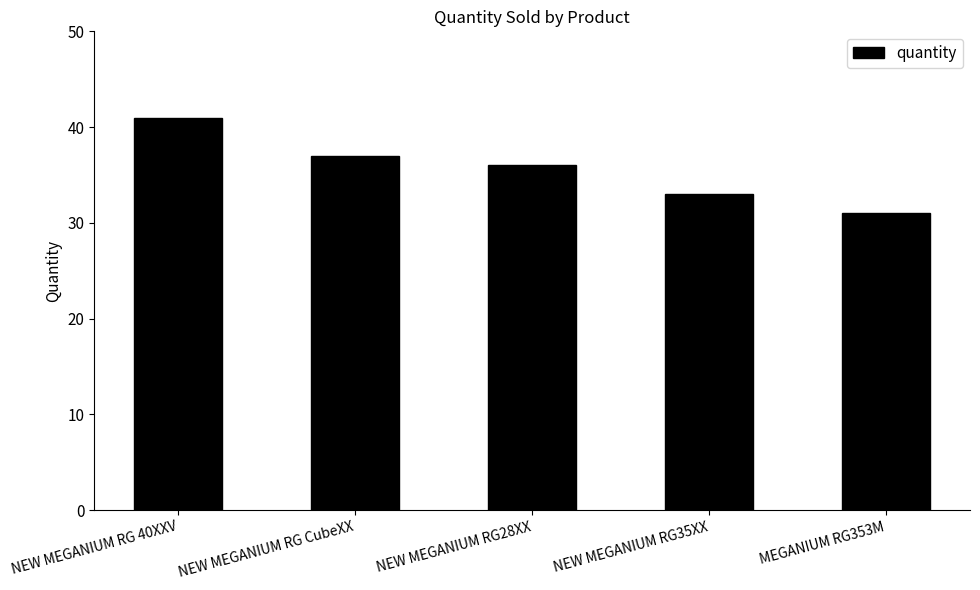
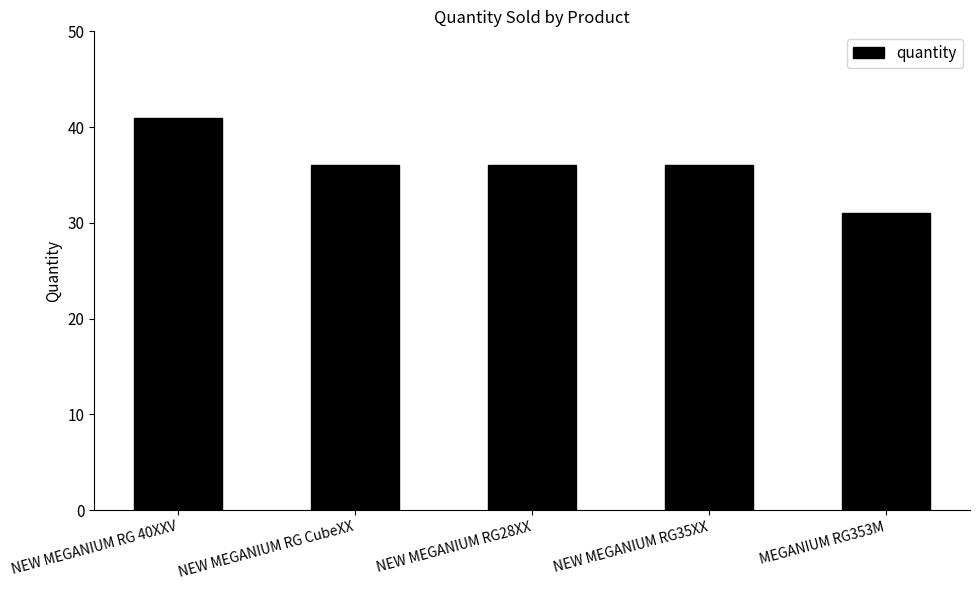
  {
    "NEW MEGANIUM RG 40XXV": 41,
-   "NEW MEGANIUM RG CubeXX": 37,
+   "NEW MEGANIUM RG CubeXX": 36,
    "NEW MEGANIUM RG28XX": 36,
-   "NEW MEGANIUM RG35XX": 33,
+   "NEW MEGANIUM RG35XX": 36,
    "MEGANIUM RG353M": 31
  }
